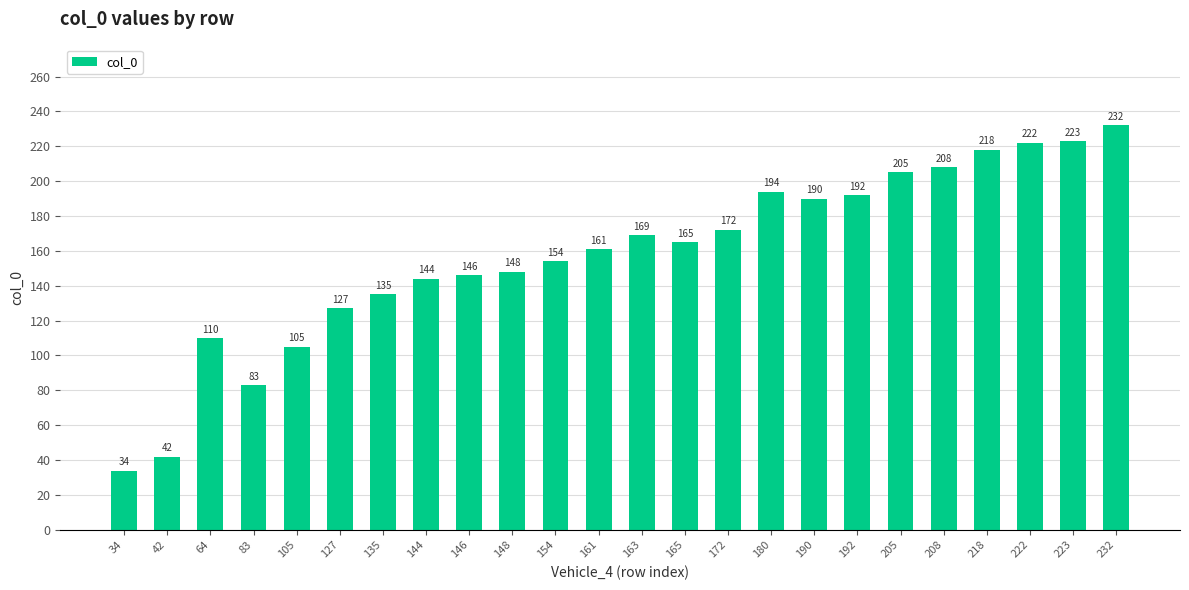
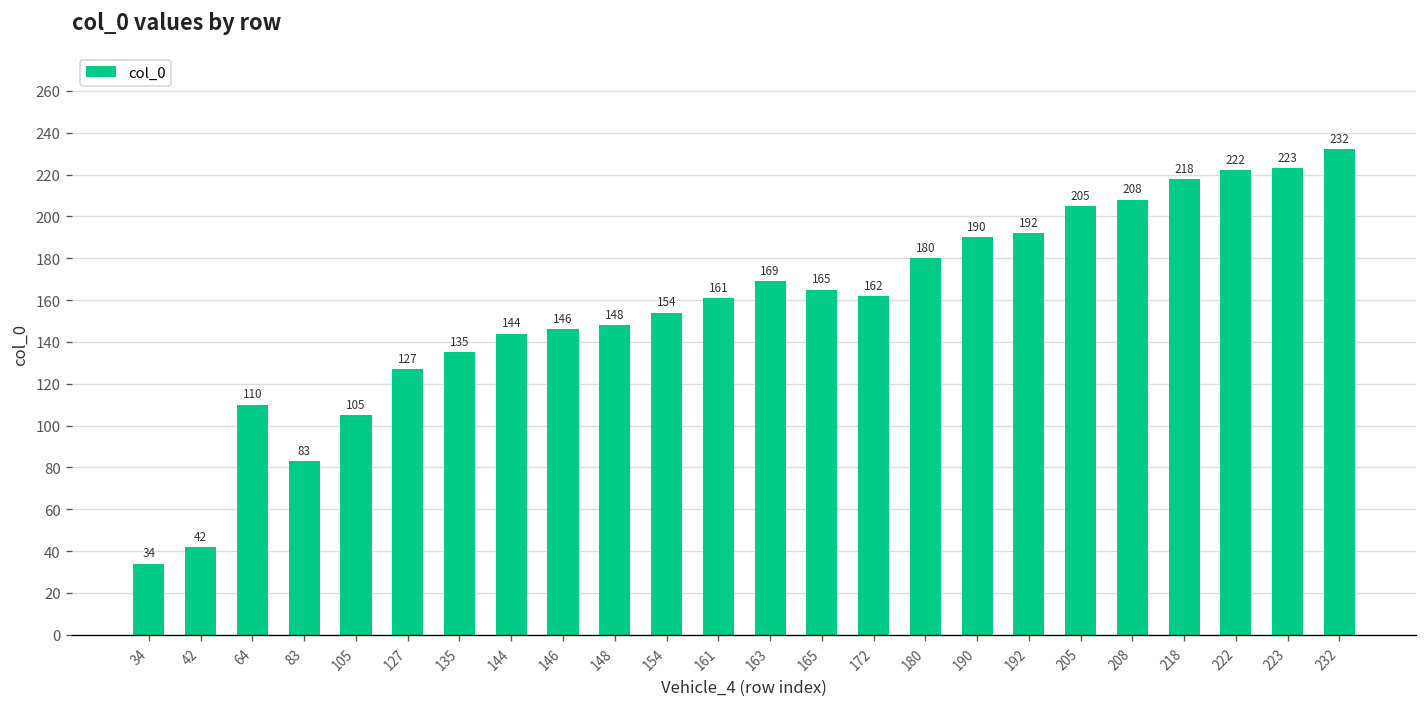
  {
    "34": 34,
    "42": 42,
    "64": 110,
    "83": 83,
    "105": 105,
    "127": 127,
    "135": 135,
    "144": 144,
    "146": 146,
    "148": 148,
    "154": 154,
    "161": 161,
    "163": 169,
    "165": 165,
-   "172": 172,
-   "180": 194,
+   "172": 162,
+   "180": 180,
    "190": 190,
    "192": 192,
    "205": 205,
    "208": 208,
    "218": 218,
    "222": 222,
    "223": 223,
    "232": 232
  }
